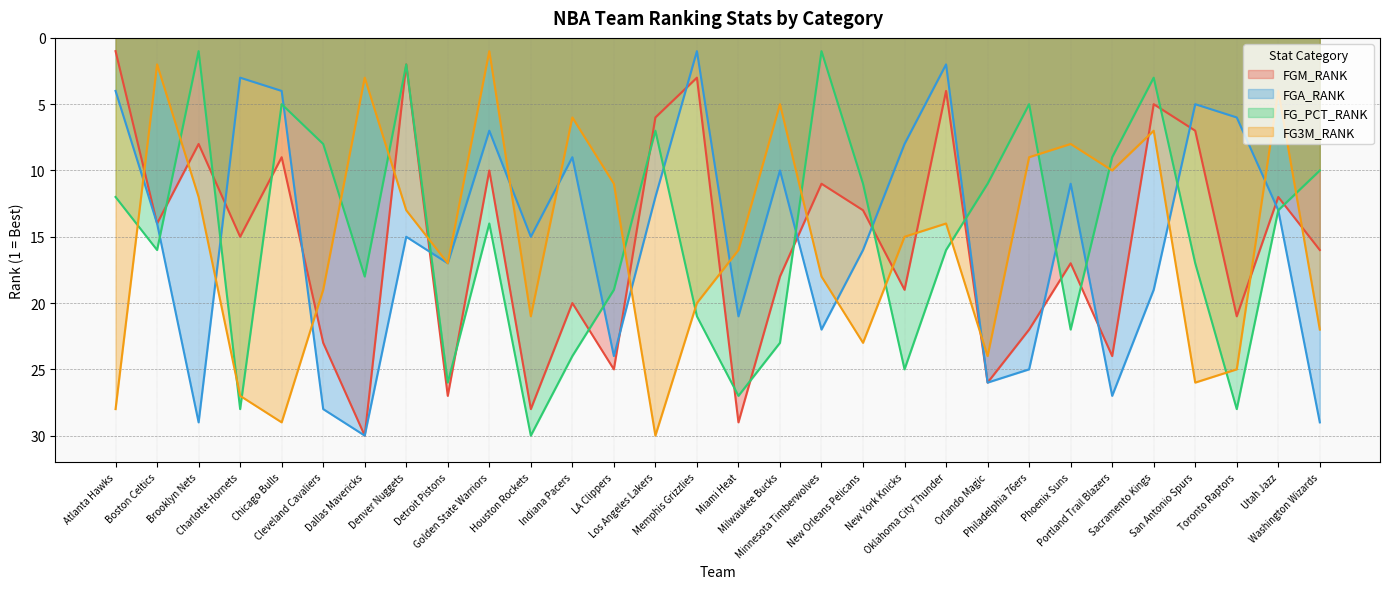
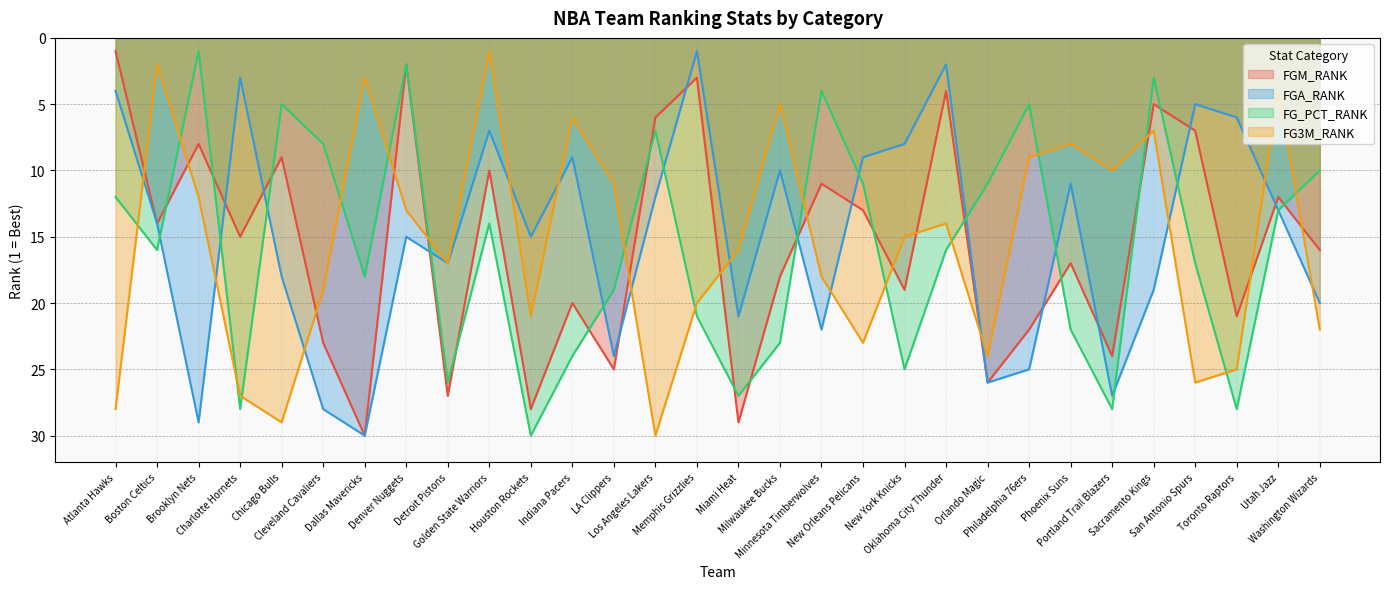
  {
    "FGA_RANK": {
      "Atlanta Hawks": 4,
      "Brooklyn Nets": 29,
      "Charlotte Hornets": 3,
-     "Chicago Bulls": 4,
+     "Chicago Bulls": 18,
      "Cleveland Cavaliers": 28,
      "Denver Nuggets": 15,
      "Golden State Warriors": 7,
      "Houston Rockets": 15,
      "Indiana Pacers": 9,
      "LA Clippers": 24,
      "Los Angeles Lakers": 12,
      "Memphis Grizzlies": 1,
      "Miami Heat": 21,
      "Milwaukee Bucks": 10,
      "Minnesota Timberwolves": 22,
-     "New Orleans Pelicans": 16,
+     "New Orleans Pelicans": 9,
      "New York Knicks": 8,
      "Oklahoma City Thunder": 2,
      "Philadelphia 76ers": 25,
      "Phoenix Suns": 11,
      "Portland Trail Blazers": 27,
      "Sacramento Kings": 19,
      "San Antonio Spurs": 5,
      "Toronto Raptors": 6,
-     "Washington Wizards": 29
+     "Washington Wizards": 20
    },
    "FG_PCT_RANK": {
      "Atlanta Hawks": 12,
      "Boston Celtics": 16,
      "Brooklyn Nets": 1,
      "Charlotte Hornets": 28,
      "Chicago Bulls": 5,
      "Cleveland Cavaliers": 8,
      "Dallas Mavericks": 18,
      "Detroit Pistons": 26,
      "Golden State Warriors": 14,
      "Houston Rockets": 30,
      "Indiana Pacers": 24,
      "LA Clippers": 19,
      "Los Angeles Lakers": 7,
      "Memphis Grizzlies": 21,
      "Miami Heat": 27,
      "Milwaukee Bucks": 23,
-     "Minnesota Timberwolves": 1,
+     "Minnesota Timberwolves": 4,
      "New Orleans Pelicans": 11,
      "New York Knicks": 25,
      "Oklahoma City Thunder": 16,
      "Orlando Magic": 11,
      "Philadelphia 76ers": 5,
      "Phoenix Suns": 22,
-     "Portland Trail Blazers": 9,
+     "Portland Trail Blazers": 28,
      "Sacramento Kings": 3,
      "San Antonio Spurs": 17,
      "Toronto Raptors": 28,
      "Washington Wizards": 10
    }
  }
